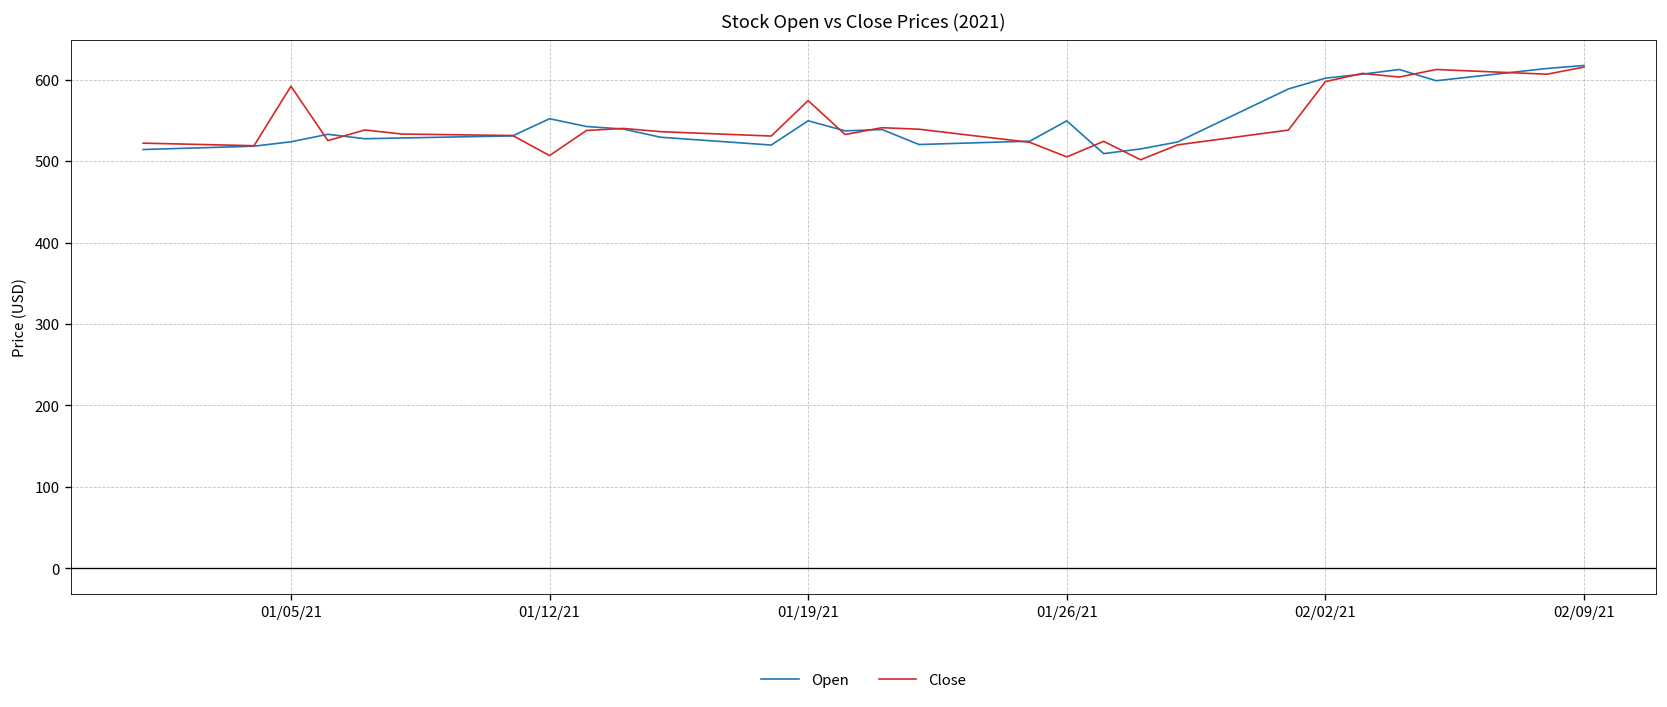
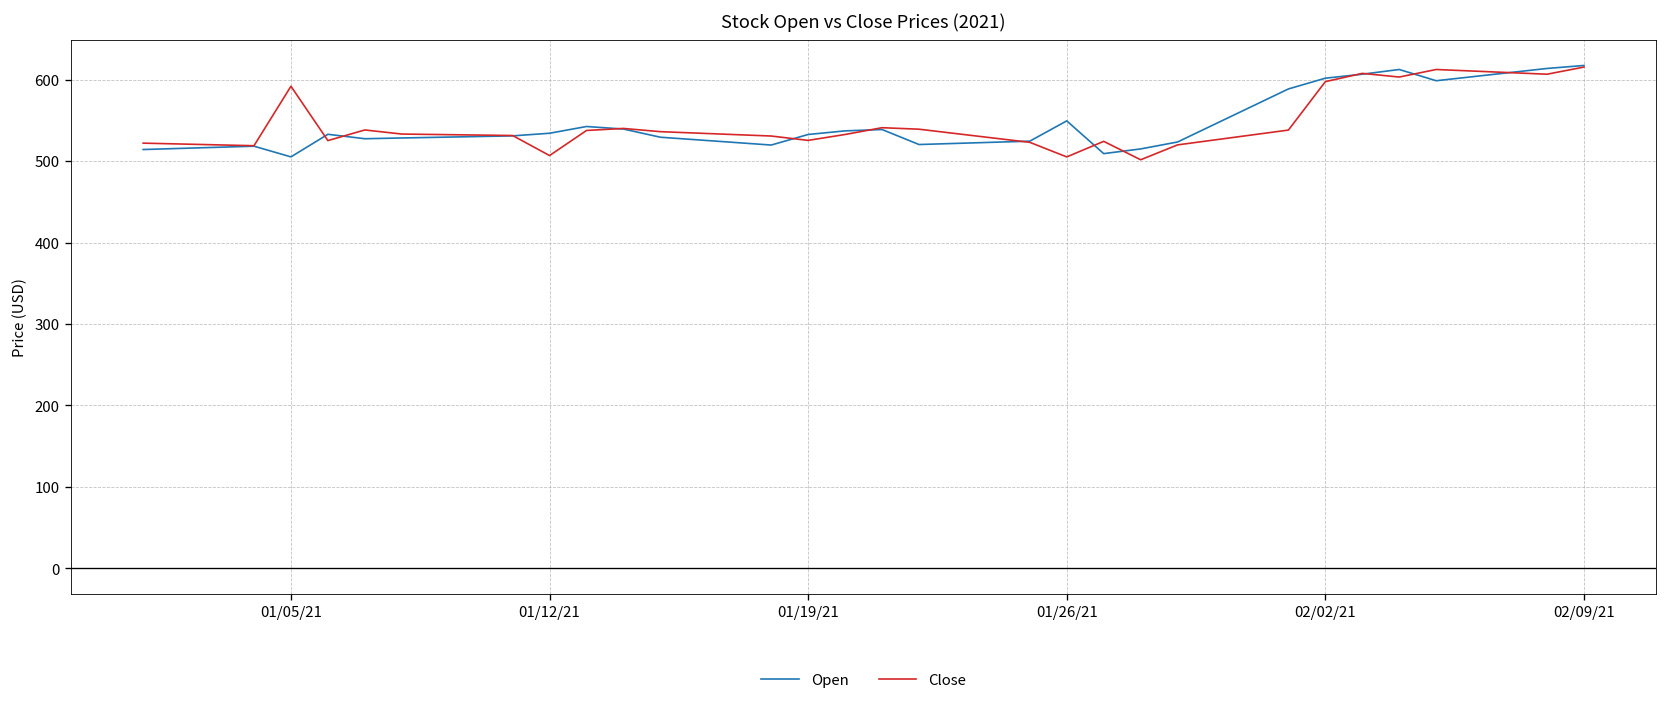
  {
    "Open": {
-     "01/05/21": 520,
-     "01/12/21": 550,
-     "01/19/21": 550,
+     "01/05/21": 510,
+     "01/12/21": 530,
+     "01/19/21": 530,
      "01/26/21": 550,
      "02/02/21": 600
    },
    "Close": {
      "01/05/21": 590,
      "01/12/21": 510,
-     "01/19/21": 570,
+     "01/19/21": 530,
      "01/26/21": 510,
      "02/02/21": 600
    }
  }
